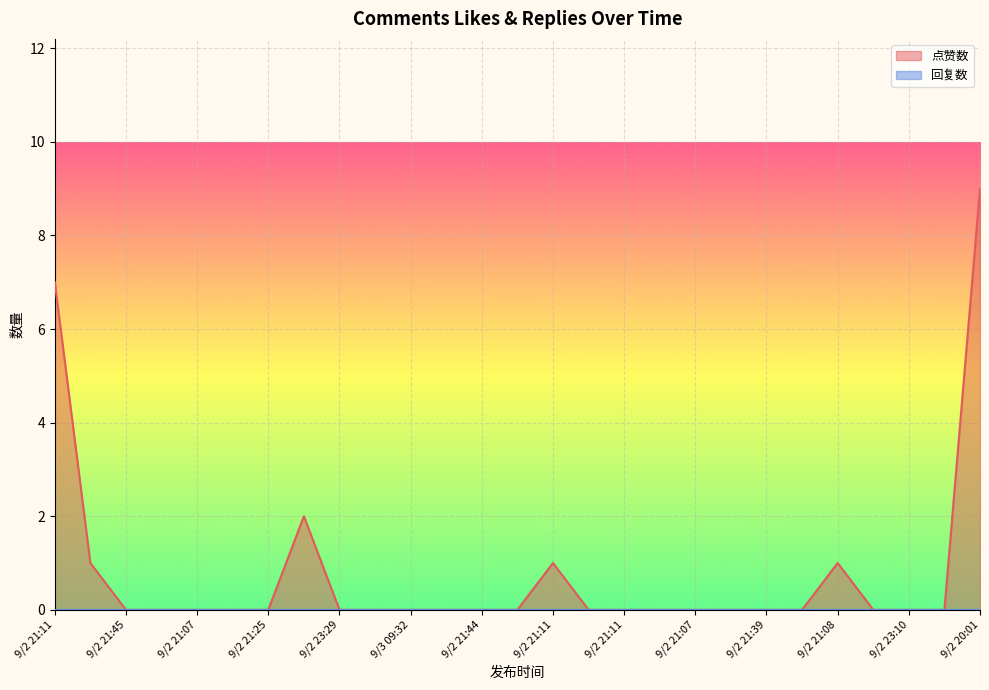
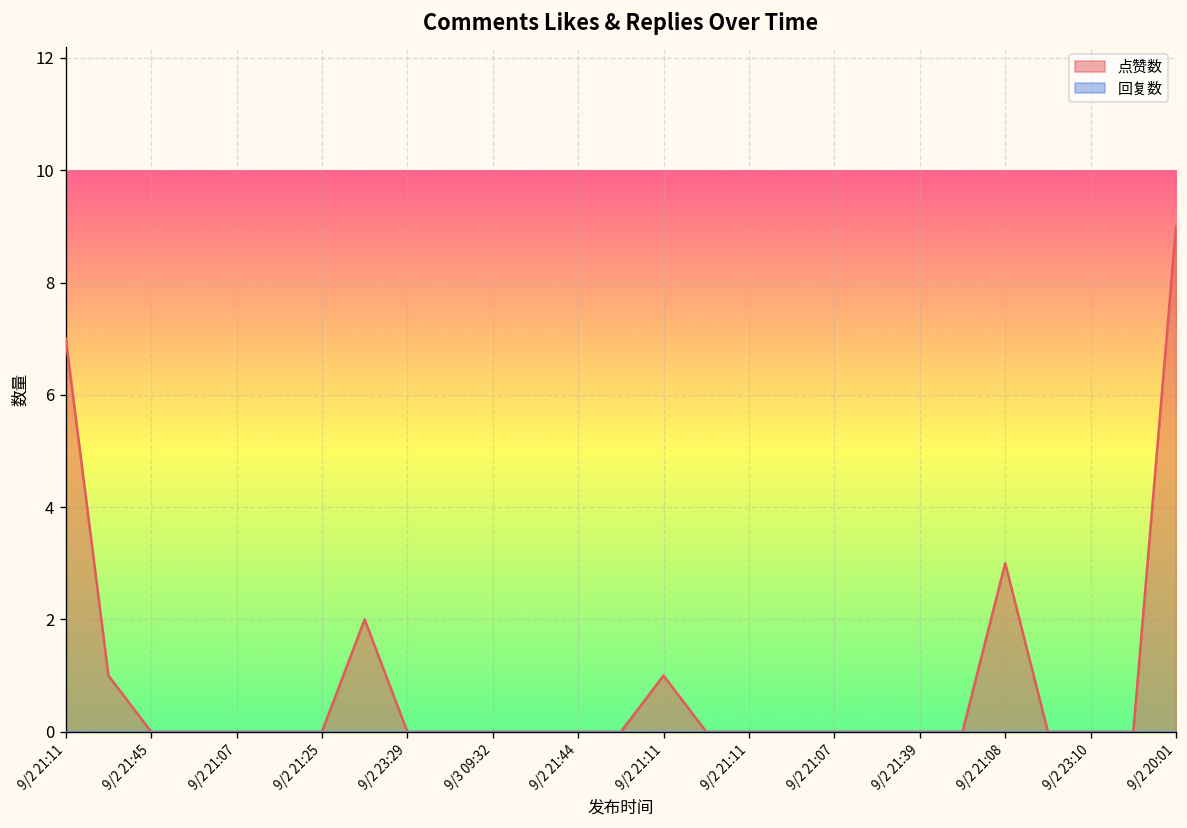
  {
    "点赞数": {
-     "9/2 21:08": 1,
+     "9/2 21:08": 3,
      "9/2 20:01": 9
    },
    "回复数": {
      "9/2 21:08": 0,
      "9/2 20:01": 0
    }
  }
